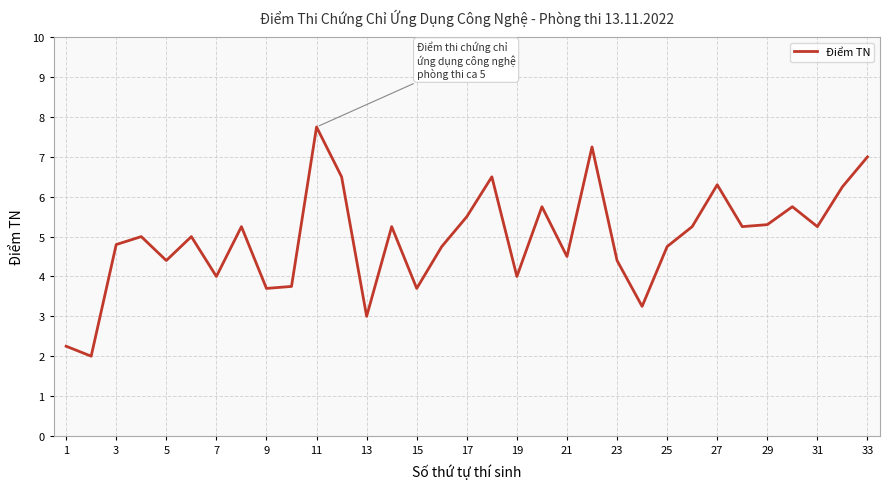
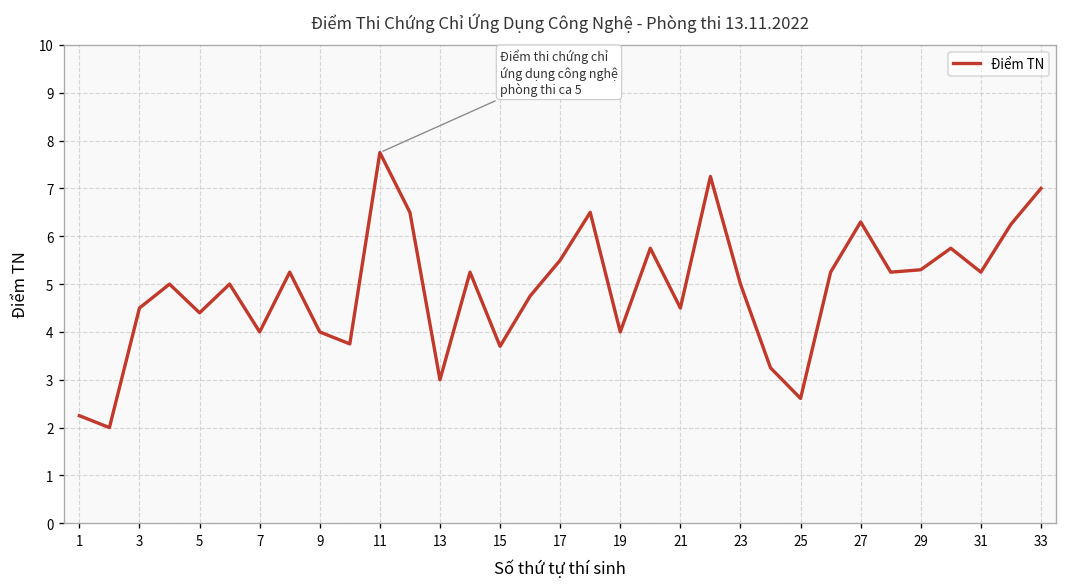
  {
    "1": 2.3,
-   "3": 4.8,
+   "3": 4.5,
    "5": 4.4,
    "7": 4.0,
-   "9": 3.7,
+   "9": 4.0,
    "13": 3.0,
    "15": 3.7,
    "17": 5.5,
    "19": 4.0,
    "21": 4.5,
-   "23": 4.4,
-   "25": 4.8,
+   "23": 5.0,
+   "25": 2.6,
    "27": 6.3,
    "29": 5.3,
    "31": 5.3,
    "33": 7.0
  }
